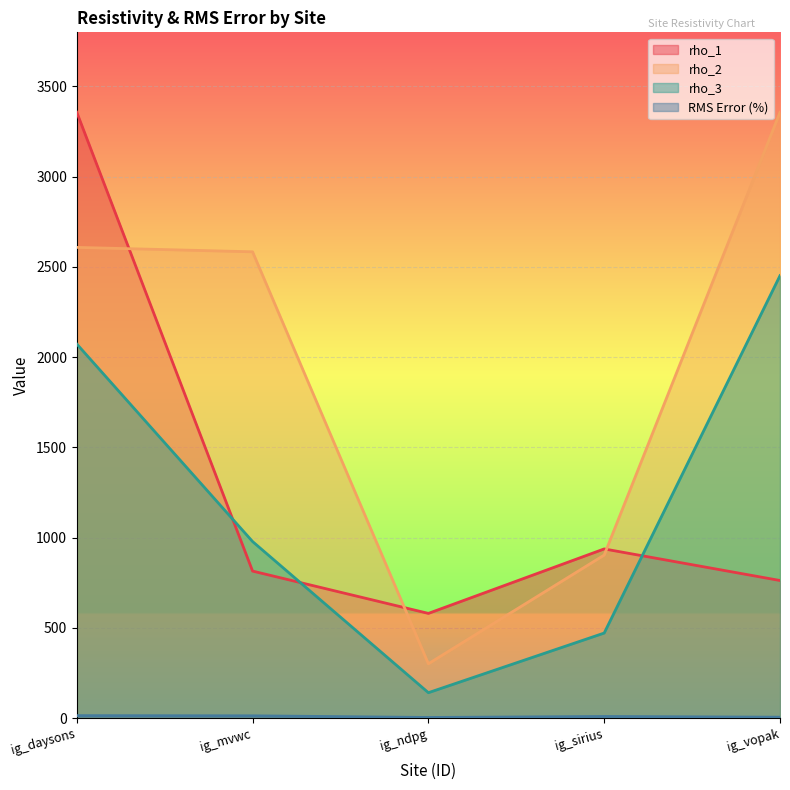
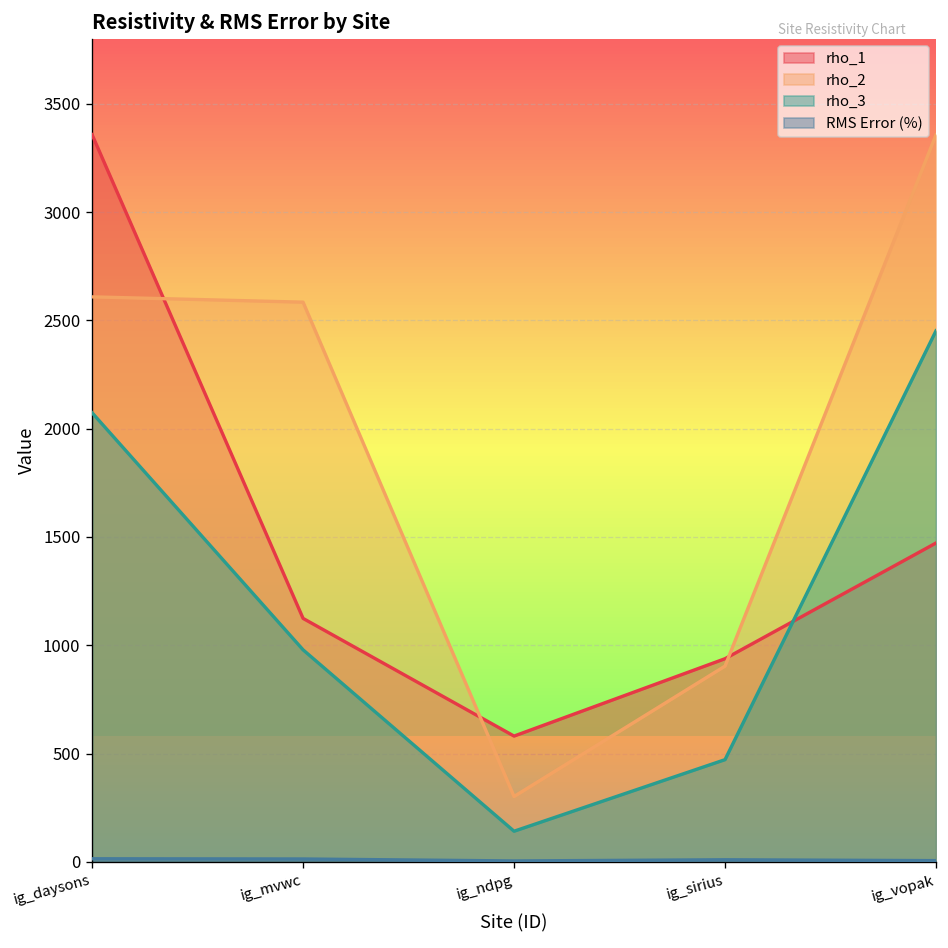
  {
    "rho_1": {
      "ig_daysons": 3360,
-     "ig_mvwc": 820,
+     "ig_mvwc": 1120,
      "ig_ndpg": 580,
      "ig_sirius": 940,
-     "ig_vopak": 760
+     "ig_vopak": 1470
    },
    "rho_2": {
      "ig_daysons": 2610,
      "ig_mvwc": 2580,
      "ig_ndpg": 300,
      "ig_sirius": 900,
      "ig_vopak": 3360
    }
  }
